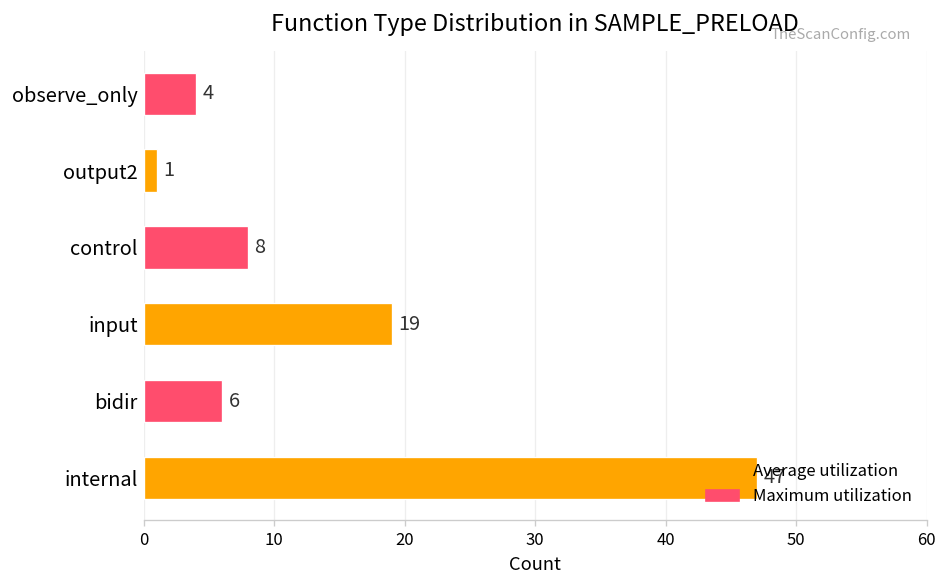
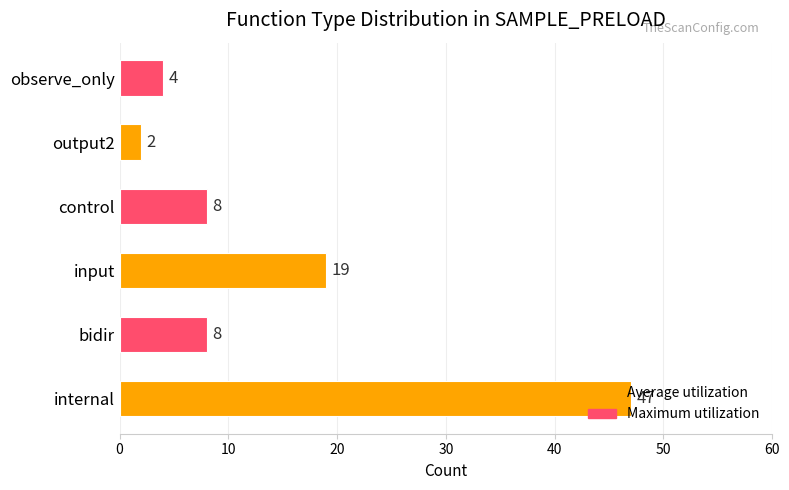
  {
    "observe_only": 4,
-   "output2": 1,
+   "output2": 2,
    "control": 8,
    "input": 19,
-   "bidir": 6,
+   "bidir": 8,
    "internal": 47
  }
